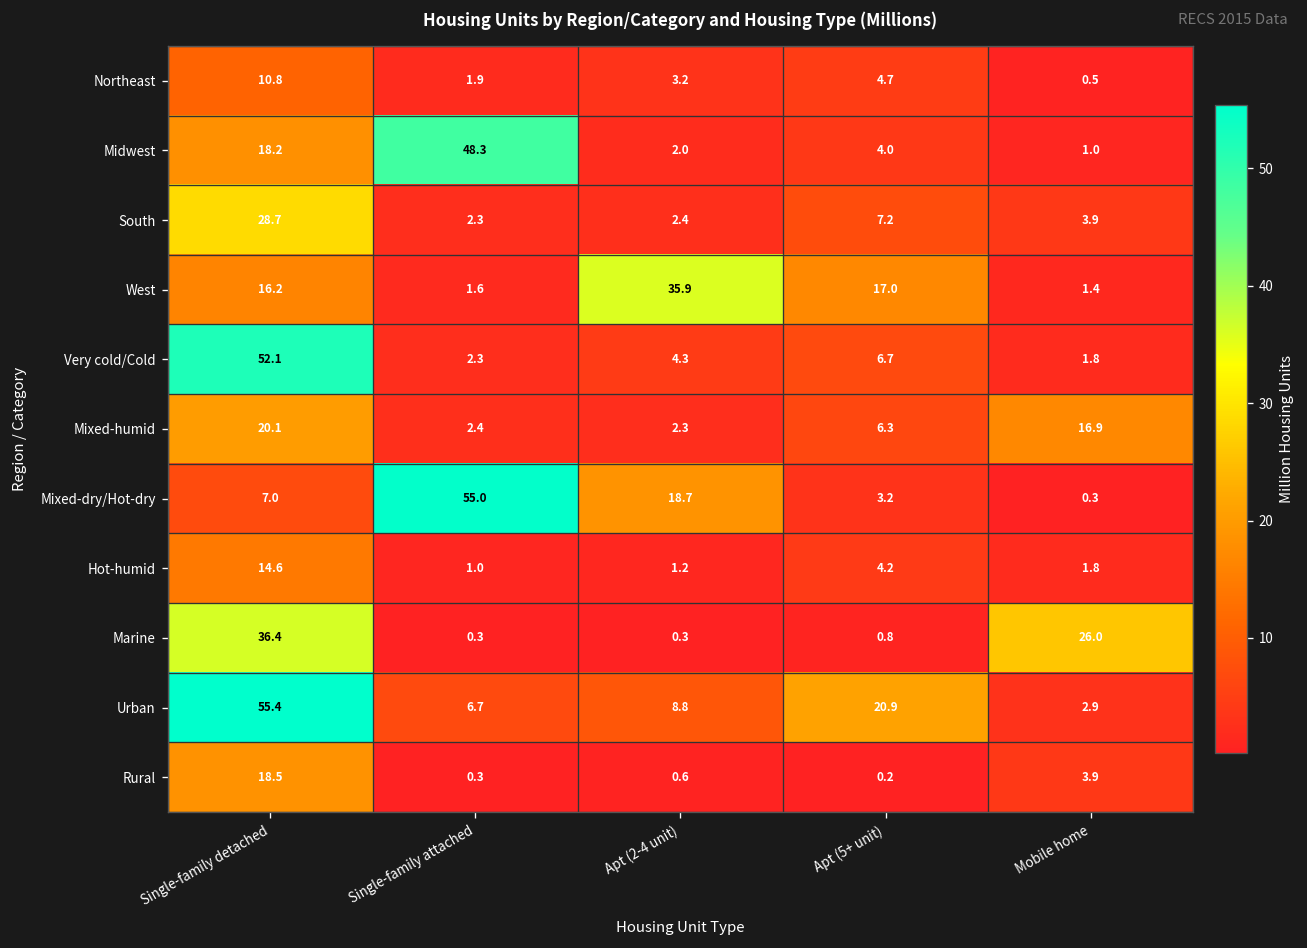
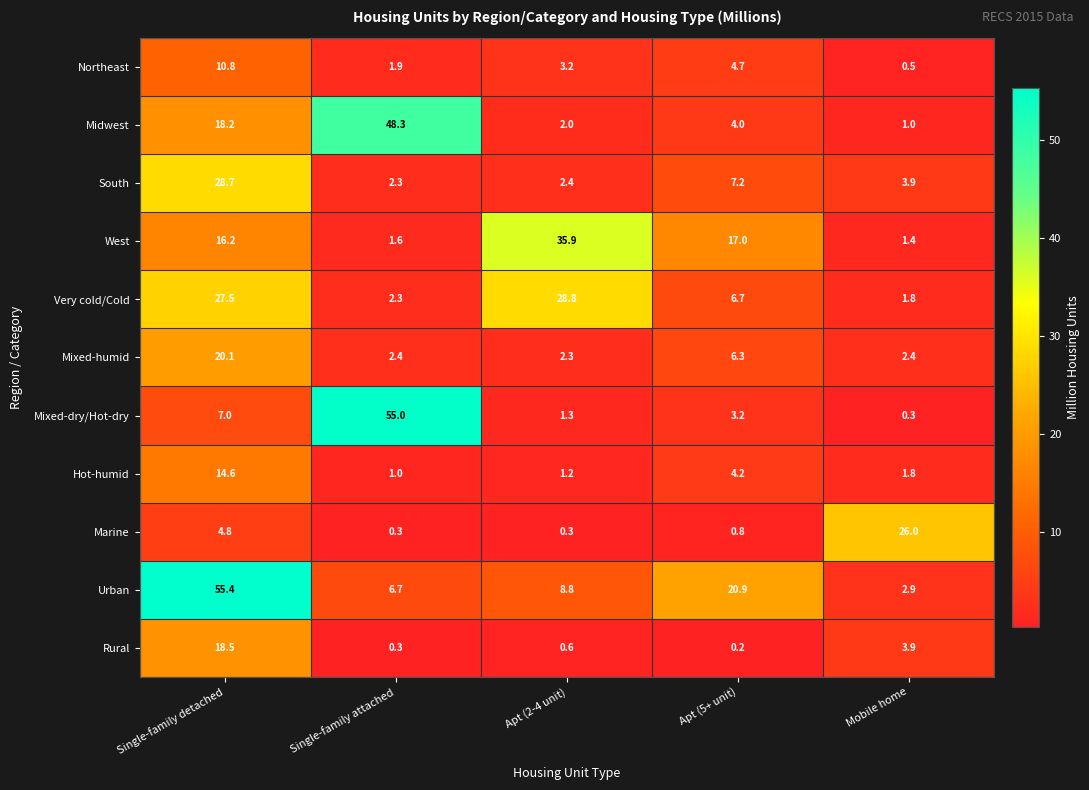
  {
    "Northeast": {
      "Single-family detached": 10.8,
      "Single-family attached": 1.9,
      "Apt (2-4 unit)": 3.2,
      "Apt (5+ unit)": 4.7,
      "Mobile home": 0.5
    },
    "Midwest": {
      "Single-family detached": 18.2,
      "Single-family attached": 48.3,
      "Apt (2-4 unit)": 2.0,
      "Apt (5+ unit)": 4.0,
      "Mobile home": 1.0
    },
    "South": {
      "Single-family detached": 28.7,
      "Single-family attached": 2.3,
      "Apt (2-4 unit)": 2.4,
      "Apt (5+ unit)": 7.2,
      "Mobile home": 3.9
    },
    "West": {
      "Single-family detached": 16.2,
      "Single-family attached": 1.6,
      "Apt (2-4 unit)": 35.9,
      "Apt (5+ unit)": 17.0,
      "Mobile home": 1.4
    },
    "Very cold/Cold": {
-     "Single-family detached": 52.1,
+     "Single-family detached": 27.5,
      "Single-family attached": 2.3,
-     "Apt (2-4 unit)": 4.3,
+     "Apt (2-4 unit)": 28.8,
      "Apt (5+ unit)": 6.7,
      "Mobile home": 1.8
    },
    "Mixed-humid": {
      "Single-family detached": 20.1,
      "Single-family attached": 2.4,
      "Apt (2-4 unit)": 2.3,
      "Apt (5+ unit)": 6.3,
-     "Mobile home": 16.9
+     "Mobile home": 2.4
    },
    "Mixed-dry/Hot-dry": {
      "Single-family detached": 7.0,
      "Single-family attached": 55.0,
-     "Apt (2-4 unit)": 18.7,
+     "Apt (2-4 unit)": 1.3,
      "Apt (5+ unit)": 3.2,
      "Mobile home": 0.3
    },
    "Hot-humid": {
      "Single-family detached": 14.6,
      "Single-family attached": 1.0,
      "Apt (2-4 unit)": 1.2,
      "Apt (5+ unit)": 4.2,
      "Mobile home": 1.8
    },
    "Marine": {
-     "Single-family detached": 36.4,
+     "Single-family detached": 4.8,
      "Single-family attached": 0.3,
      "Apt (2-4 unit)": 0.3,
      "Apt (5+ unit)": 0.8,
      "Mobile home": 26.0
    },
    "Urban": {
      "Single-family detached": 55.4,
      "Single-family attached": 6.7,
      "Apt (2-4 unit)": 8.8,
      "Apt (5+ unit)": 20.9,
      "Mobile home": 2.9
    },
    "Rural": {
      "Single-family detached": 18.5,
      "Single-family attached": 0.3,
      "Apt (2-4 unit)": 0.6,
      "Apt (5+ unit)": 0.2,
      "Mobile home": 3.9
    }
  }
